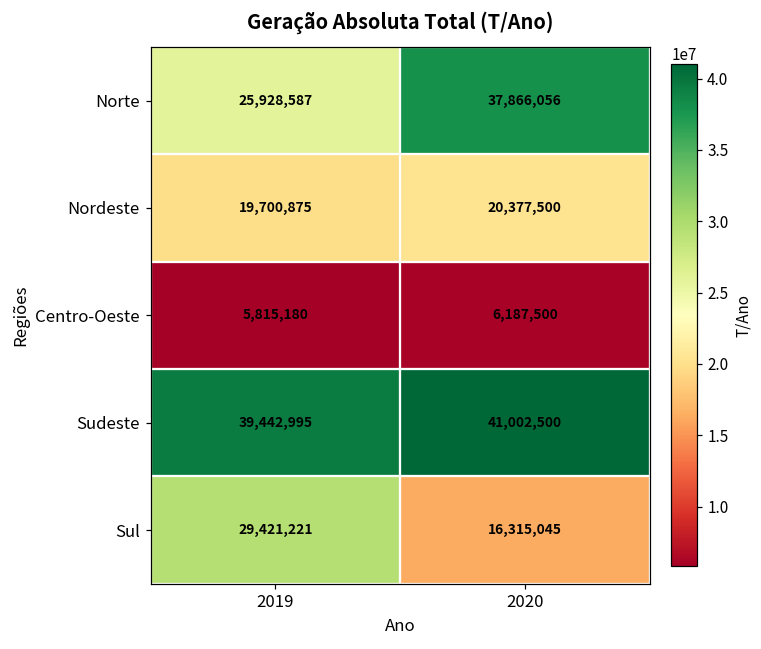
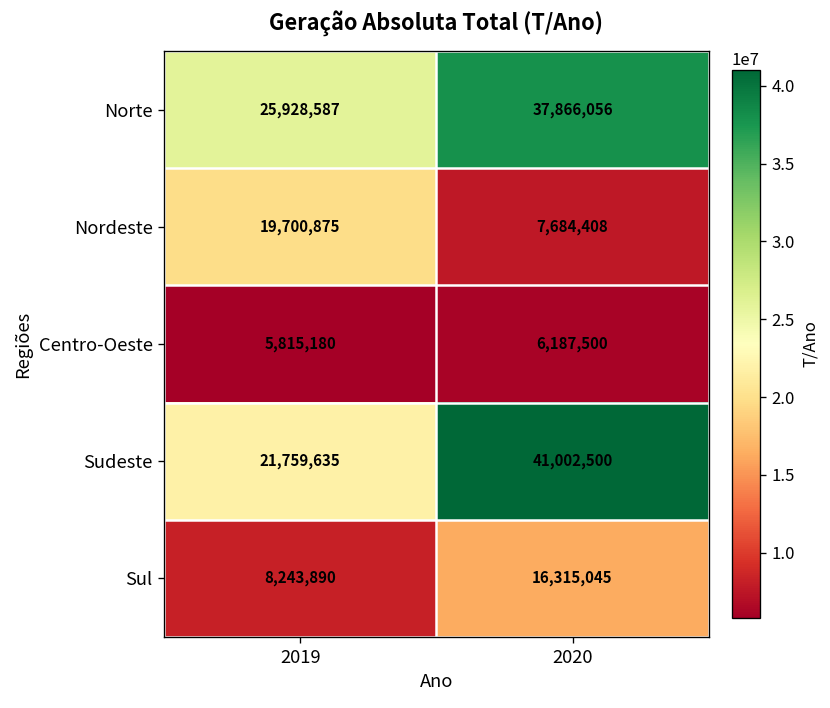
  {
    "Norte": {
      "2019": "25,928,587",
      "2020": "37,866,056"
    },
    "Nordeste": {
      "2019": "19,700,875",
-     "2020": "20,377,500"
+     "2020": "7,684,408"
    },
    "Centro-Oeste": {
      "2019": "5,815,180",
      "2020": "6,187,500"
    },
    "Sudeste": {
-     "2019": "39,442,995",
+     "2019": "21,759,635",
      "2020": "41,002,500"
    },
    "Sul": {
-     "2019": "29,421,221",
+     "2019": "8,243,890",
      "2020": "16,315,045"
    }
  }
